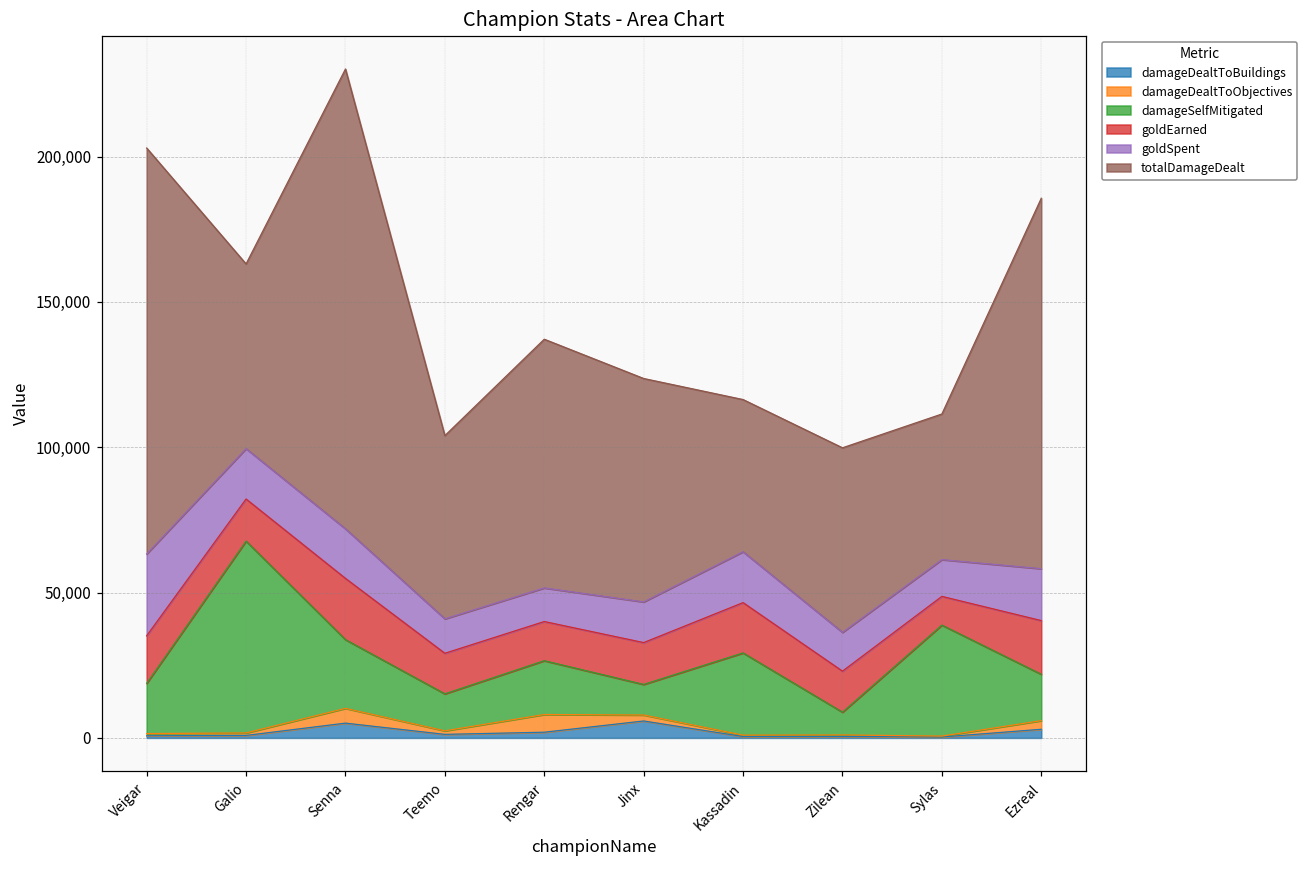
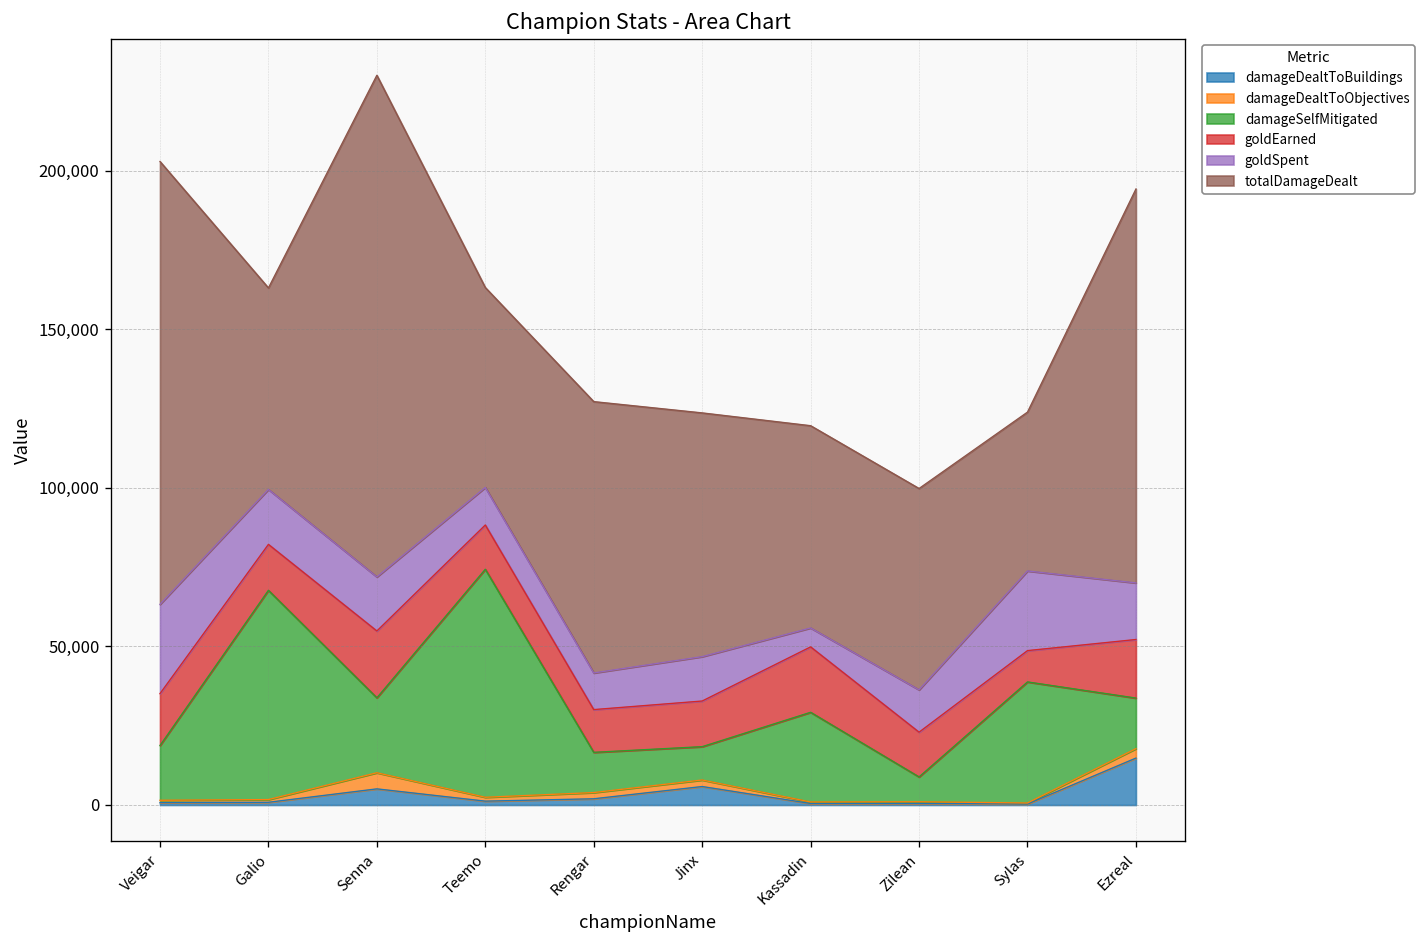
  {
    "damageDealtToBuildings": {
      "Senna": "5,000",
      "Teemo": "1,000",
      "Rengar": "2,000",
      "Jinx": "6,000",
-     "Ezreal": "3,000"
+     "Ezreal": "15,000"
    },
    "damageDealtToObjectives": {
      "Senna": "5,000",
      "Teemo": "1,000",
-     "Rengar": "6,000",
+     "Rengar": "2,000",
      "Jinx": "2,000",
      "Ezreal": "3,000"
    },
    "damageSelfMitigated": {
      "Veigar": "17,000",
      "Galio": "66,000",
      "Senna": "24,000",
-     "Teemo": "13,000",
-     "Rengar": "19,000",
+     "Teemo": "72,000",
+     "Rengar": "13,000",
      "Jinx": "11,000",
      "Kassadin": "28,000",
      "Zilean": "8,000",
      "Sylas": "38,000",
      "Ezreal": "16,000"
    },
    "goldEarned": {
      "Veigar": "16,000",
      "Galio": "14,000",
      "Senna": "21,000",
      "Teemo": "14,000",
      "Rengar": "13,000",
      "Jinx": "14,000",
-     "Kassadin": "17,000",
+     "Kassadin": "21,000",
      "Zilean": "14,000",
      "Sylas": "10,000",
      "Ezreal": "18,000"
    },
    "goldSpent": {
      "Veigar": "28,000",
      "Galio": "17,000",
      "Senna": "17,000",
      "Teemo": "12,000",
      "Rengar": "12,000",
      "Jinx": "14,000",
-     "Kassadin": "18,000",
+     "Kassadin": "6,000",
      "Zilean": "13,000",
-     "Sylas": "13,000",
+     "Sylas": "25,000",
      "Ezreal": "18,000"
    },
    "totalDamageDealt": {
      "Veigar": "140,000",
      "Galio": "64,000",
      "Senna": "158,000",
      "Teemo": "63,000",
      "Rengar": "86,000",
      "Jinx": "77,000",
-     "Kassadin": "52,000",
+     "Kassadin": "64,000",
      "Zilean": "63,000",
      "Sylas": "50,000",
-     "Ezreal": "127,000"
+     "Ezreal": "124,000"
    }
  }
